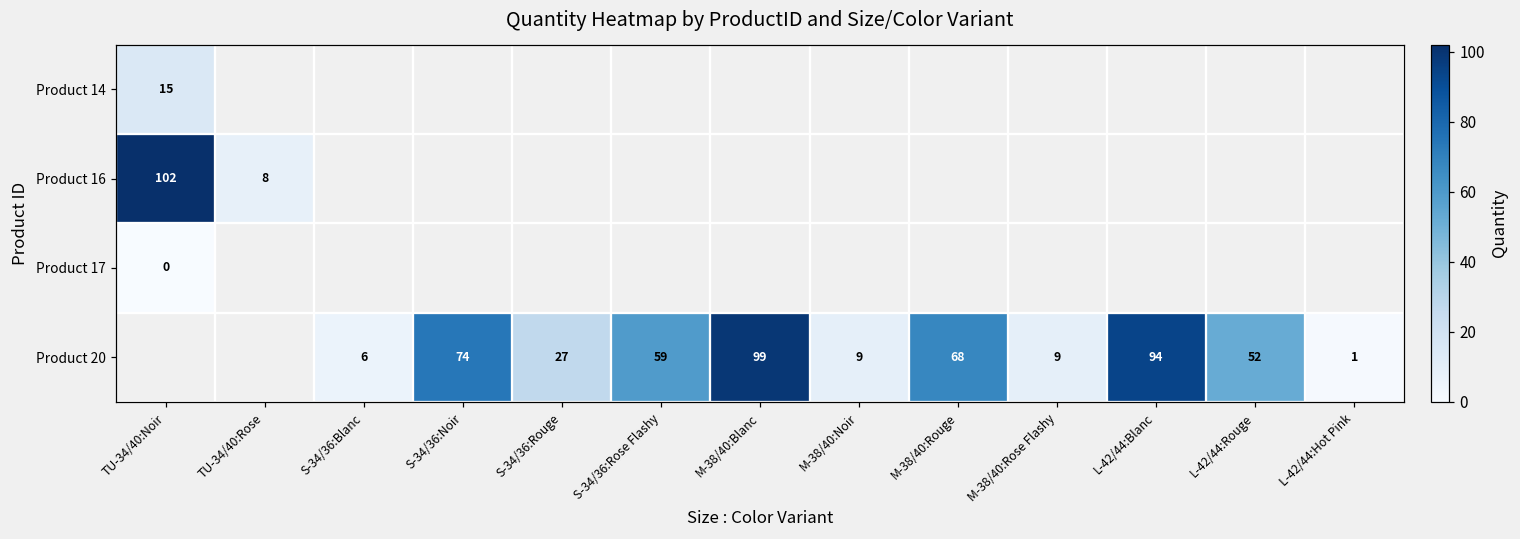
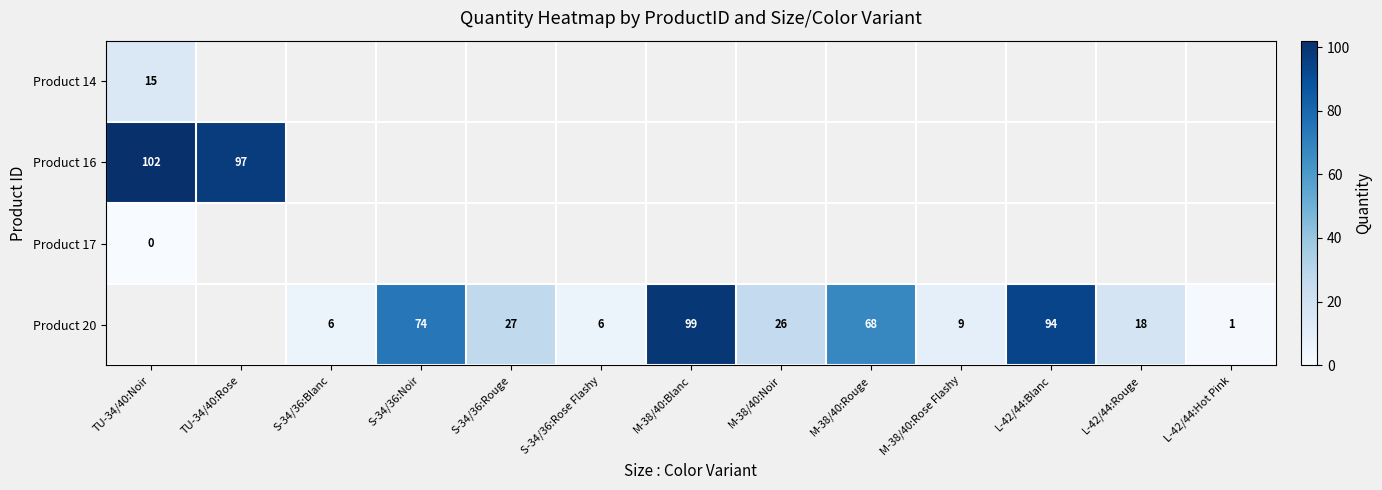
  {
    "Product 14": {
      "TU-34/40:Noir": 15
    },
    "Product 16": {
      "TU-34/40:Noir": 102,
-     "TU-34/40:Rose": 8
+     "TU-34/40:Rose": 97
    },
    "Product 17": {
      "TU-34/40:Noir": 0
    },
    "Product 20": {
      "S-34/36:Blanc": 6,
      "S-34/36:Noir": 74,
      "S-34/36:Rouge": 27,
-     "S-34/36:Rose Flashy": 59,
+     "S-34/36:Rose Flashy": 6,
      "M-38/40:Blanc": 99,
-     "M-38/40:Noir": 9,
+     "M-38/40:Noir": 26,
      "M-38/40:Rouge": 68,
      "M-38/40:Rose Flashy": 9,
      "L-42/44:Blanc": 94,
-     "L-42/44:Rouge": 52,
+     "L-42/44:Rouge": 18,
      "L-42/44:Hot Pink": 1
    }
  }
